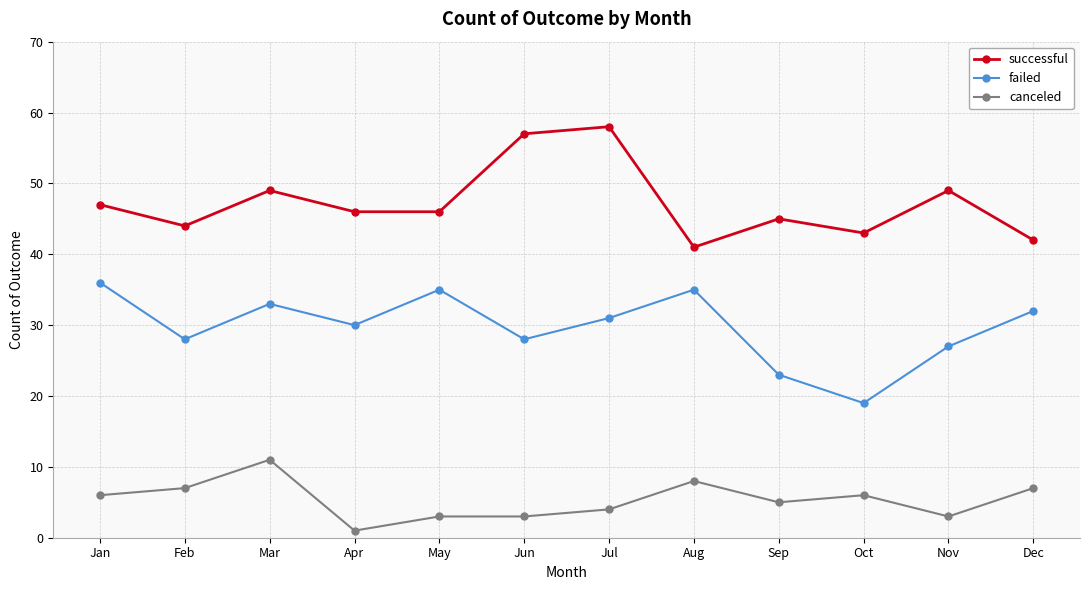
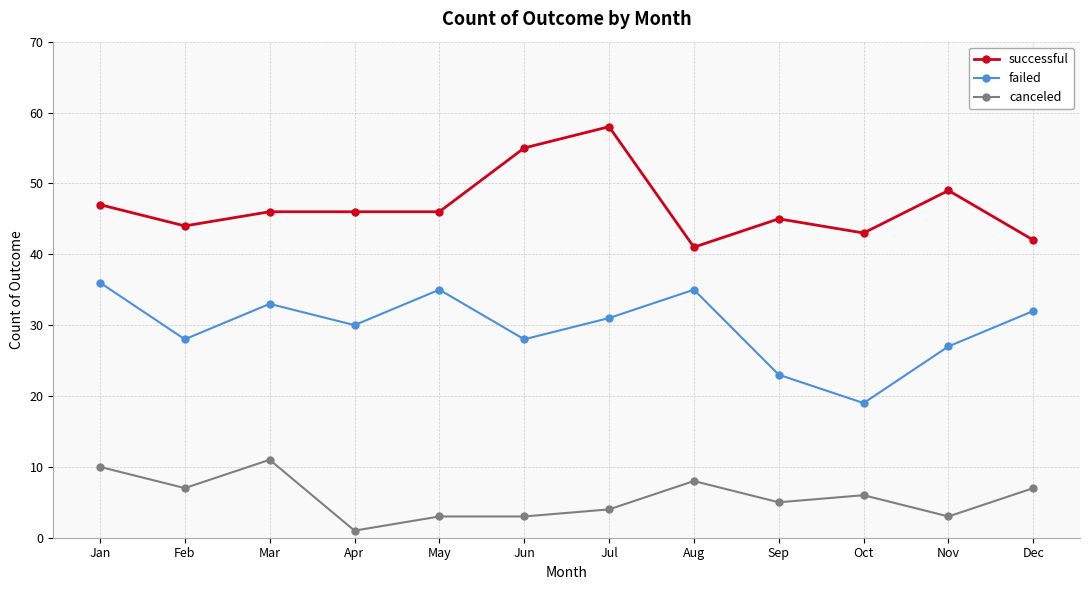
  {
    "successful": {
      "Jan": 47,
      "Feb": 44,
-     "Mar": 49,
+     "Mar": 46,
      "Apr": 46,
      "May": 46,
-     "Jun": 57,
+     "Jun": 55,
      "Jul": 58,
      "Aug": 41,
      "Sep": 45,
      "Oct": 43,
      "Nov": 49,
      "Dec": 42
    },
    "failed": {
      "Jan": 36,
      "Feb": 28,
      "Mar": 33,
      "Apr": 30,
      "May": 35,
      "Jun": 28,
      "Jul": 31,
      "Aug": 35,
      "Sep": 23,
      "Oct": 19,
      "Nov": 27,
      "Dec": 32
    },
    "canceled": {
-     "Jan": 6,
+     "Jan": 10,
      "Feb": 7,
      "Mar": 11,
      "Apr": 1,
      "May": 3,
      "Jun": 3,
      "Jul": 4,
      "Aug": 8,
      "Sep": 5,
      "Oct": 6,
      "Nov": 3,
      "Dec": 7
    }
  }
